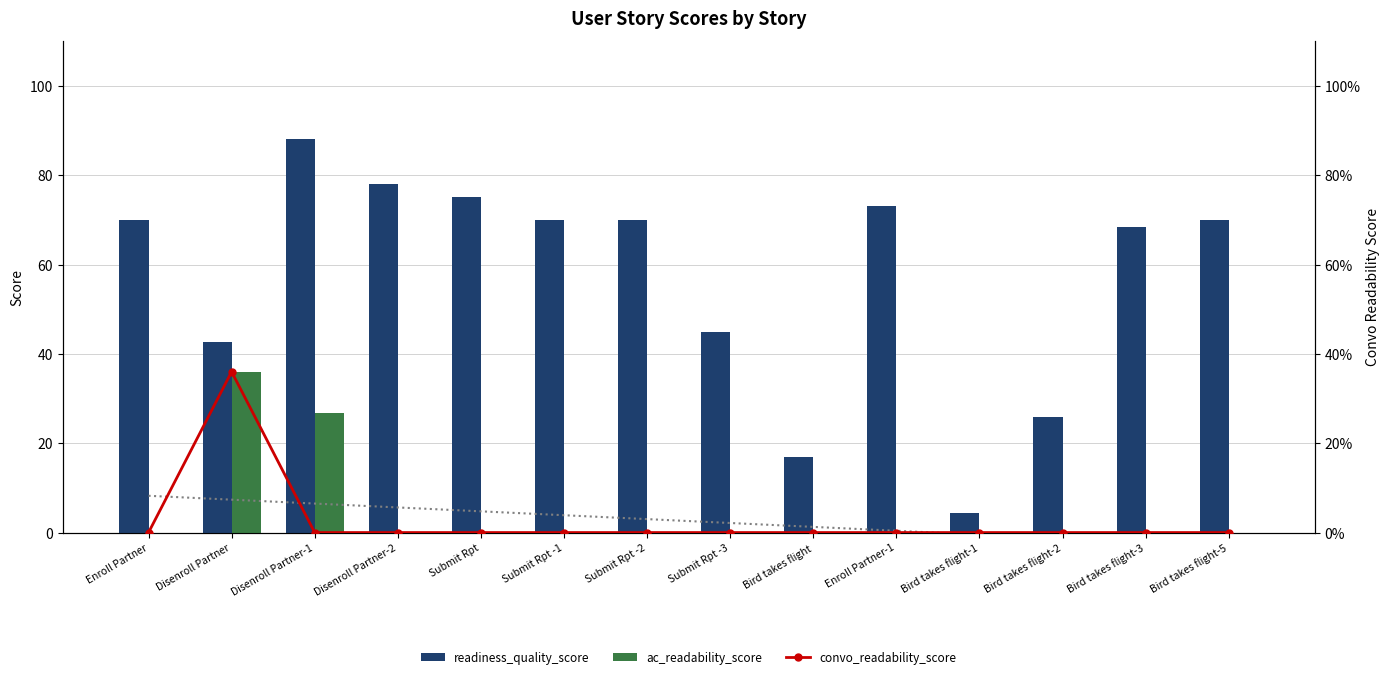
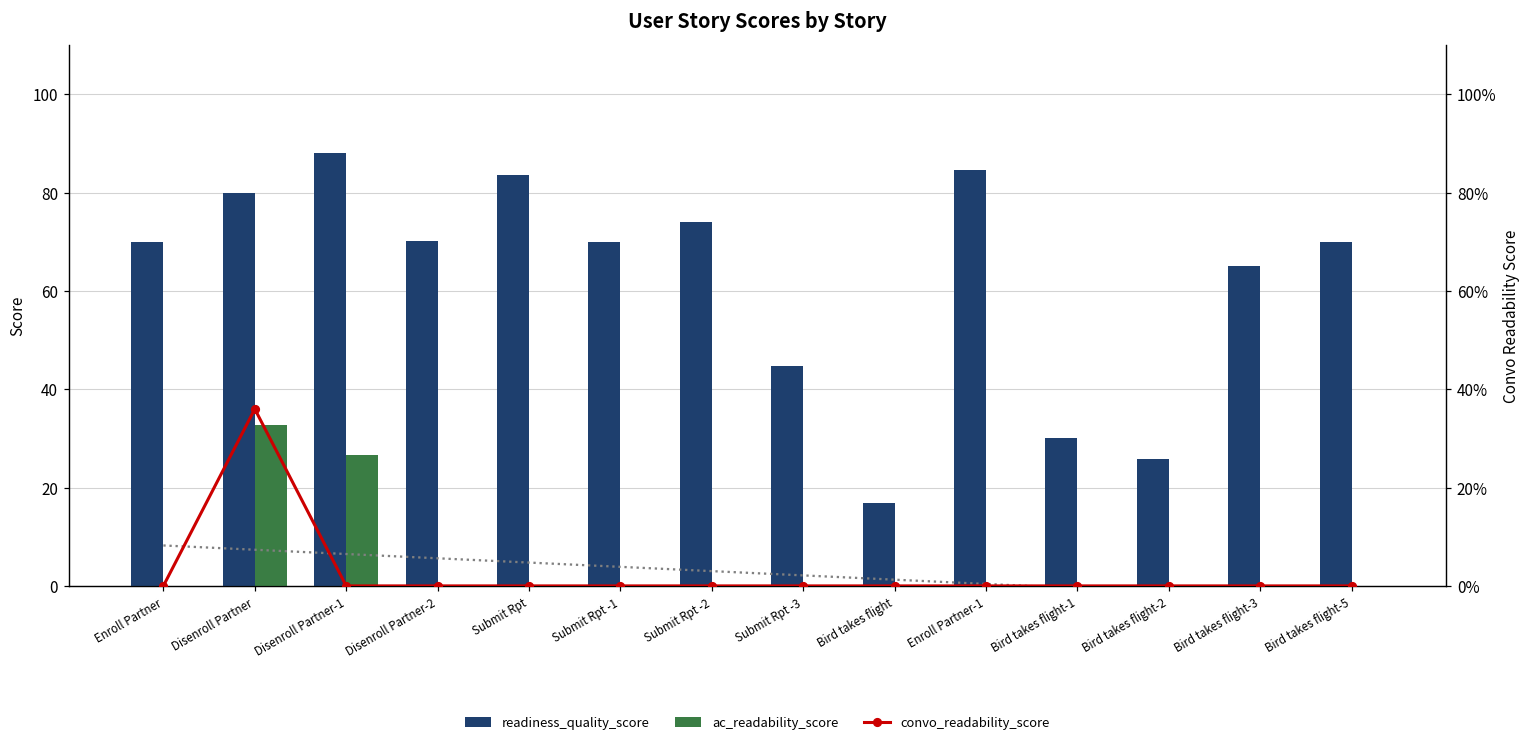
  {
    "readiness_quality_score": {
      "Enroll Partner": "70",
-     "Disenroll Partner": "43",
+     "Disenroll Partner": "80",
      "Disenroll Partner-1": "88",
-     "Disenroll Partner-2": "78",
-     "Submit Rpt": "75",
+     "Disenroll Partner-2": "70",
+     "Submit Rpt": "84",
      "Submit Rpt -1": "70",
-     "Submit Rpt -2": "70",
+     "Submit Rpt -2": "74",
      "Submit Rpt -3": "45",
      "Bird takes flight": "17",
-     "Enroll Partner-1": "73",
-     "Bird takes flight-1": "4",
+     "Enroll Partner-1": "85",
+     "Bird takes flight-1": "30",
      "Bird takes flight-2": "26",
-     "Bird takes flight-3": "68",
+     "Bird takes flight-3": "65",
      "Bird takes flight-5": "70"
    },
    "ac_readability_score": {
      "Enroll Partner": "0",
-     "Disenroll Partner": "36",
+     "Disenroll Partner": "33",
      "Disenroll Partner-1": "27",
      "Disenroll Partner-2": "0",
      "Submit Rpt": "0",
      "Submit Rpt -1": "0",
      "Submit Rpt -2": "0",
      "Submit Rpt -3": "0",
      "Bird takes flight": "0",
      "Enroll Partner-1": "0",
      "Bird takes flight-1": "0",
      "Bird takes flight-2": "0",
      "Bird takes flight-3": "0",
      "Bird takes flight-5": "0"
    },
    "convo_readability_score": {
      "Enroll Partner": "0%",
      "Disenroll Partner": "36%",
      "Disenroll Partner-1": "0%",
      "Disenroll Partner-2": "0%",
      "Submit Rpt": "0%",
      "Submit Rpt -1": "0%",
      "Submit Rpt -2": "0%",
      "Submit Rpt -3": "0%",
      "Bird takes flight": "0%",
      "Bird takes flight-2": "0%",
      "Bird takes flight-3": "0%",
      "Bird takes flight-5": "0%"
    }
  }
